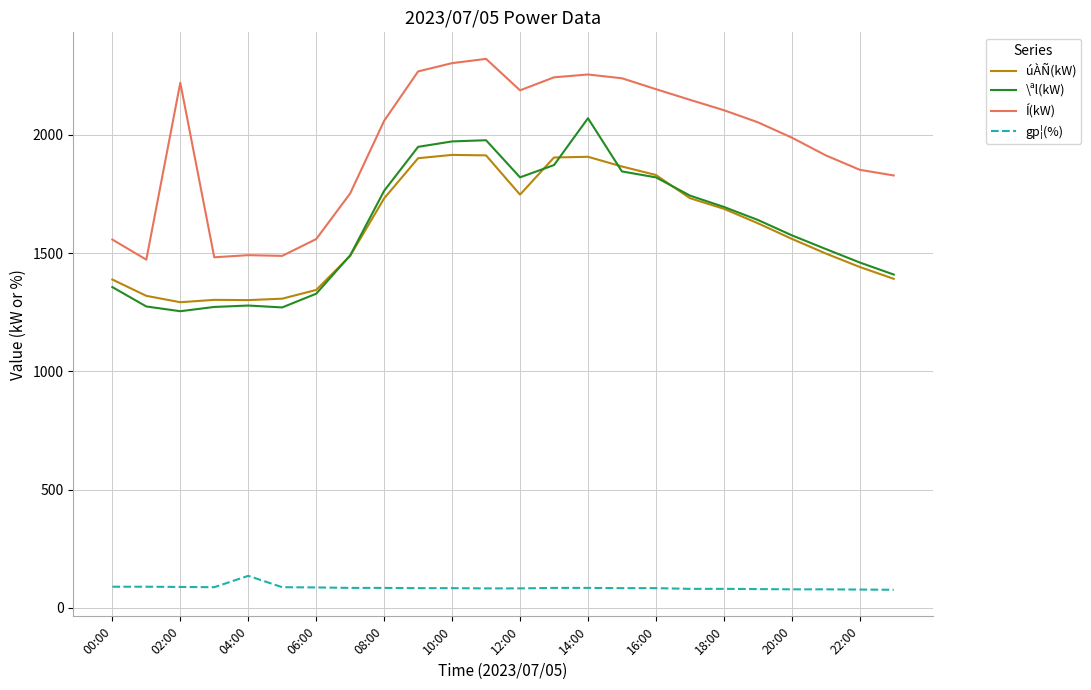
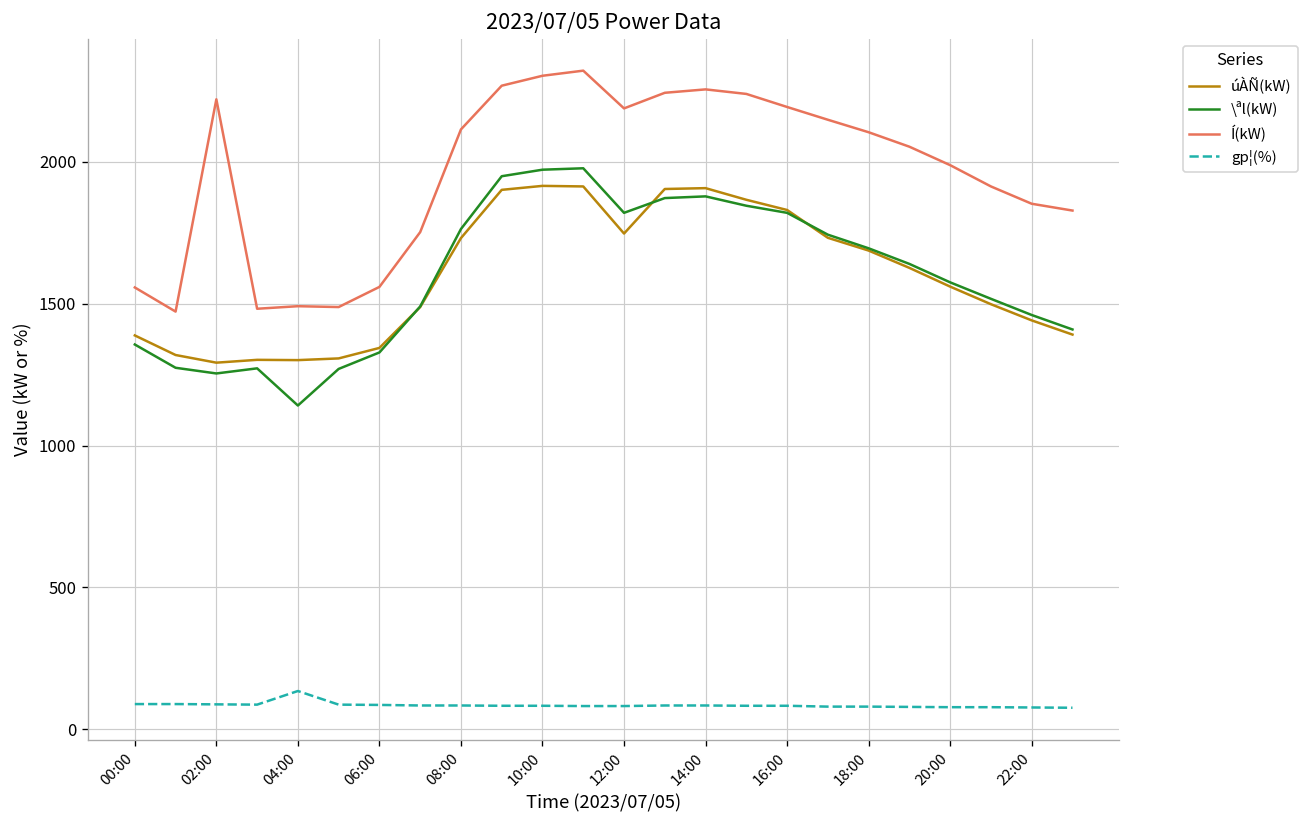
  {
    "úÀÑ(kW)": {
      "00:00": 1390,
      "02:00": 1290,
      "04:00": 1300,
      "06:00": 1340,
      "08:00": 1730,
      "10:00": 1920,
      "12:00": 1750,
      "14:00": 1910,
      "20:00": 1560,
      "22:00": 1440
    },
    "\\ªl(kW)": {
      "00:00": 1360,
      "02:00": 1250,
-     "04:00": 1280,
+     "04:00": 1140,
      "06:00": 1330,
      "08:00": 1760,
      "10:00": 1970,
      "12:00": 1820,
-     "14:00": 2070,
+     "14:00": 1880,
      "20:00": 1580,
      "22:00": 1460
    },
    "Í(kW)": {
      "00:00": 1560,
      "02:00": 2220,
      "04:00": 1490,
      "06:00": 1560,
-     "08:00": 2060,
+     "08:00": 2110,
      "10:00": 2300,
      "12:00": 2190,
      "14:00": 2260,
      "16:00": 2190,
      "18:00": 2100,
      "20:00": 1990,
      "22:00": 1850
    },
    "gp¦(%)": {
      "00:00": 90,
      "02:00": 90,
      "04:00": 140,
      "06:00": 90,
      "08:00": 80,
      "10:00": 80,
      "12:00": 80,
      "14:00": 80,
      "16:00": 80,
      "18:00": 80,
      "20:00": 80,
      "22:00": 80
    }
  }
